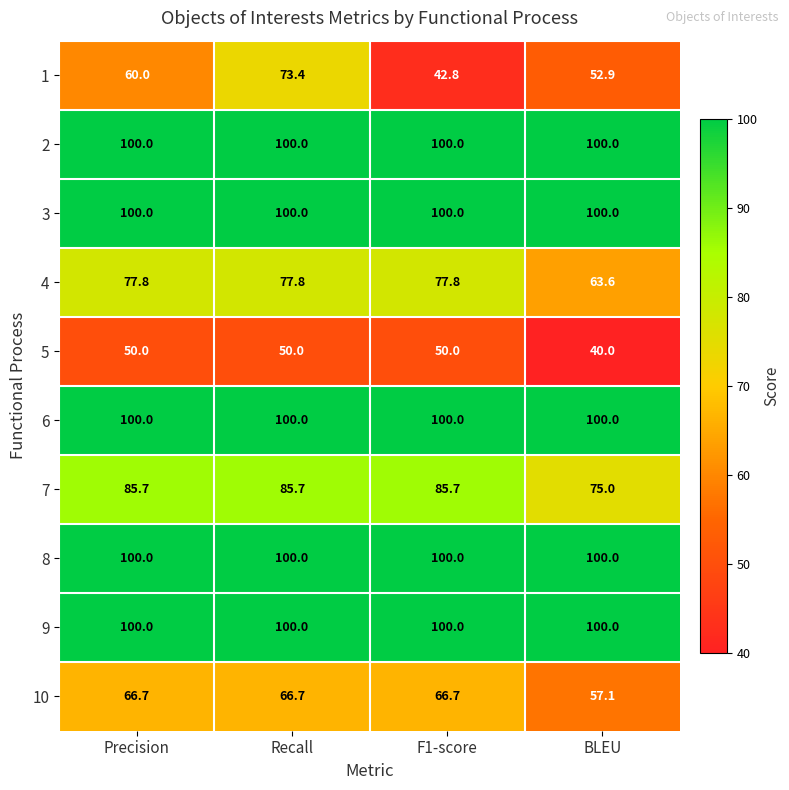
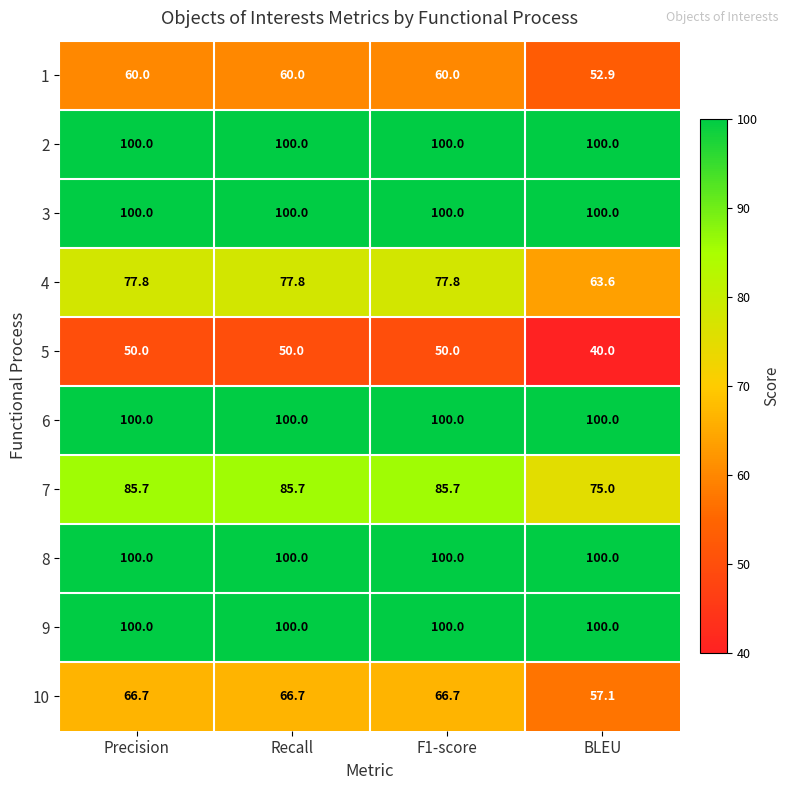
  {
    "1": {
      "Precision": 60.0,
-     "Recall": 73.4,
-     "F1-score": 42.8,
+     "Recall": 60.0,
+     "F1-score": 60.0,
      "BLEU": 52.9
    },
    "2": {
      "Precision": 100.0,
      "Recall": 100.0,
      "F1-score": 100.0,
      "BLEU": 100.0
    },
    "3": {
      "Precision": 100.0,
      "Recall": 100.0,
      "F1-score": 100.0,
      "BLEU": 100.0
    },
    "4": {
      "Precision": 77.8,
      "Recall": 77.8,
      "F1-score": 77.8,
      "BLEU": 63.6
    },
    "5": {
      "Precision": 50.0,
      "Recall": 50.0,
      "F1-score": 50.0,
      "BLEU": 40.0
    },
    "6": {
      "Precision": 100.0,
      "Recall": 100.0,
      "F1-score": 100.0,
      "BLEU": 100.0
    },
    "7": {
      "Precision": 85.7,
      "Recall": 85.7,
      "F1-score": 85.7,
      "BLEU": 75.0
    },
    "8": {
      "Precision": 100.0,
      "Recall": 100.0,
      "F1-score": 100.0,
      "BLEU": 100.0
    },
    "9": {
      "Precision": 100.0,
      "Recall": 100.0,
      "F1-score": 100.0,
      "BLEU": 100.0
    },
    "10": {
      "Precision": 66.7,
      "Recall": 66.7,
      "F1-score": 66.7,
      "BLEU": 57.1
    }
  }
